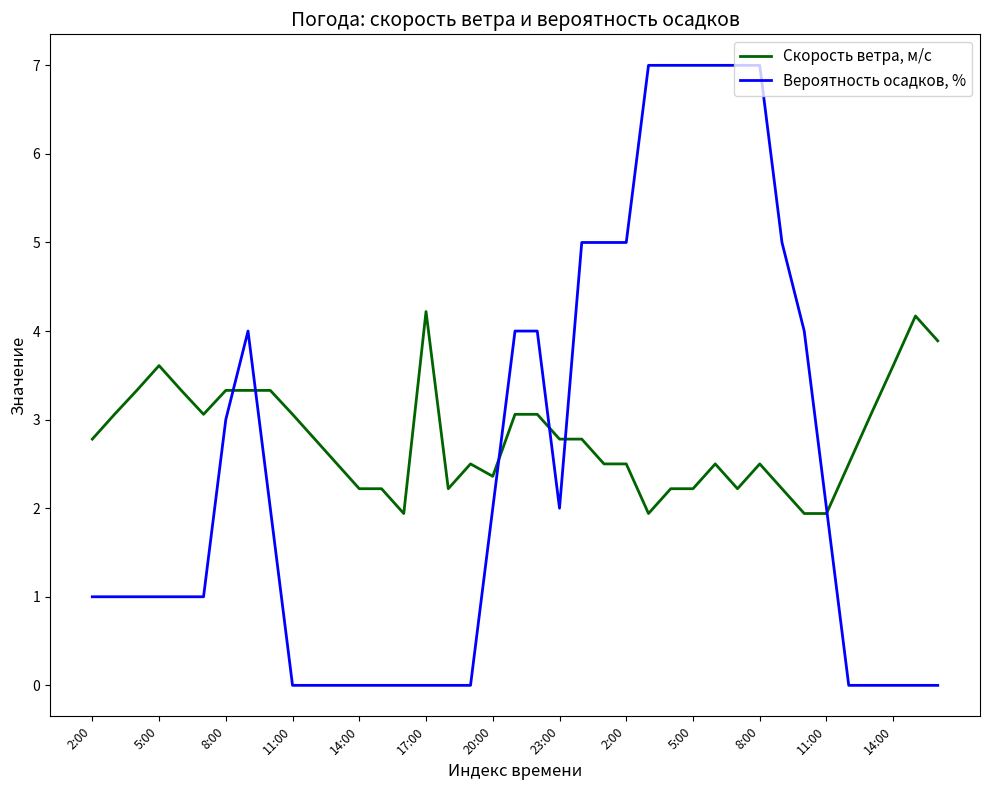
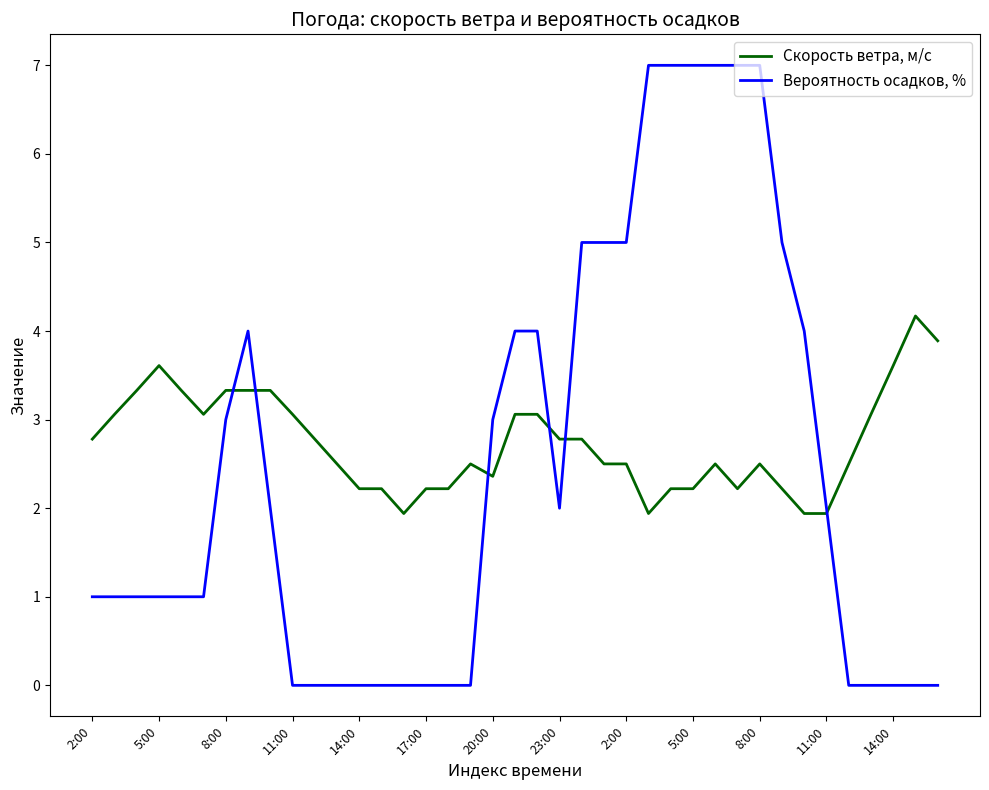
  {
    "Скорость ветра, м/c": {
-     "17:00": 4.2,
+     "17:00": 2.2,
      "20:00": 2.4,
      "23:00": 2.8
    },
    "Вероятность осадков, %": {
      "17:00": 0,
-     "20:00": 2,
+     "20:00": 3,
      "23:00": 2
    }
  }
